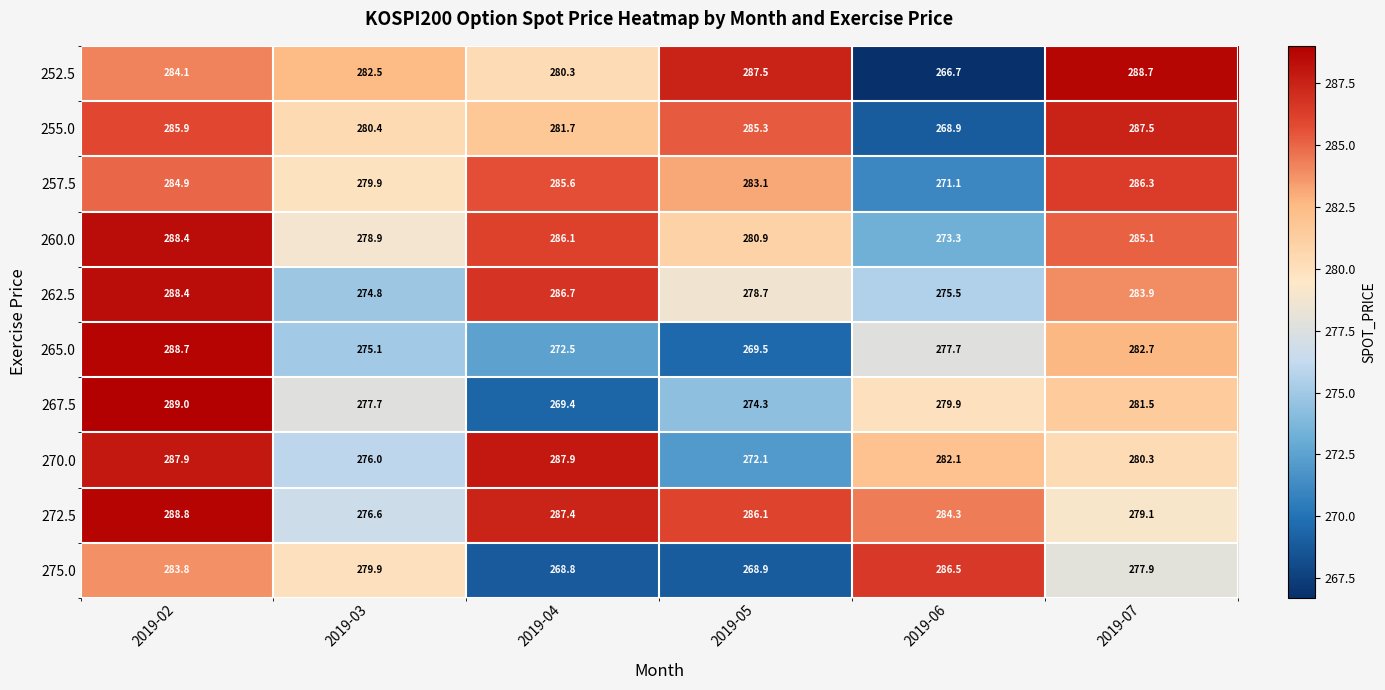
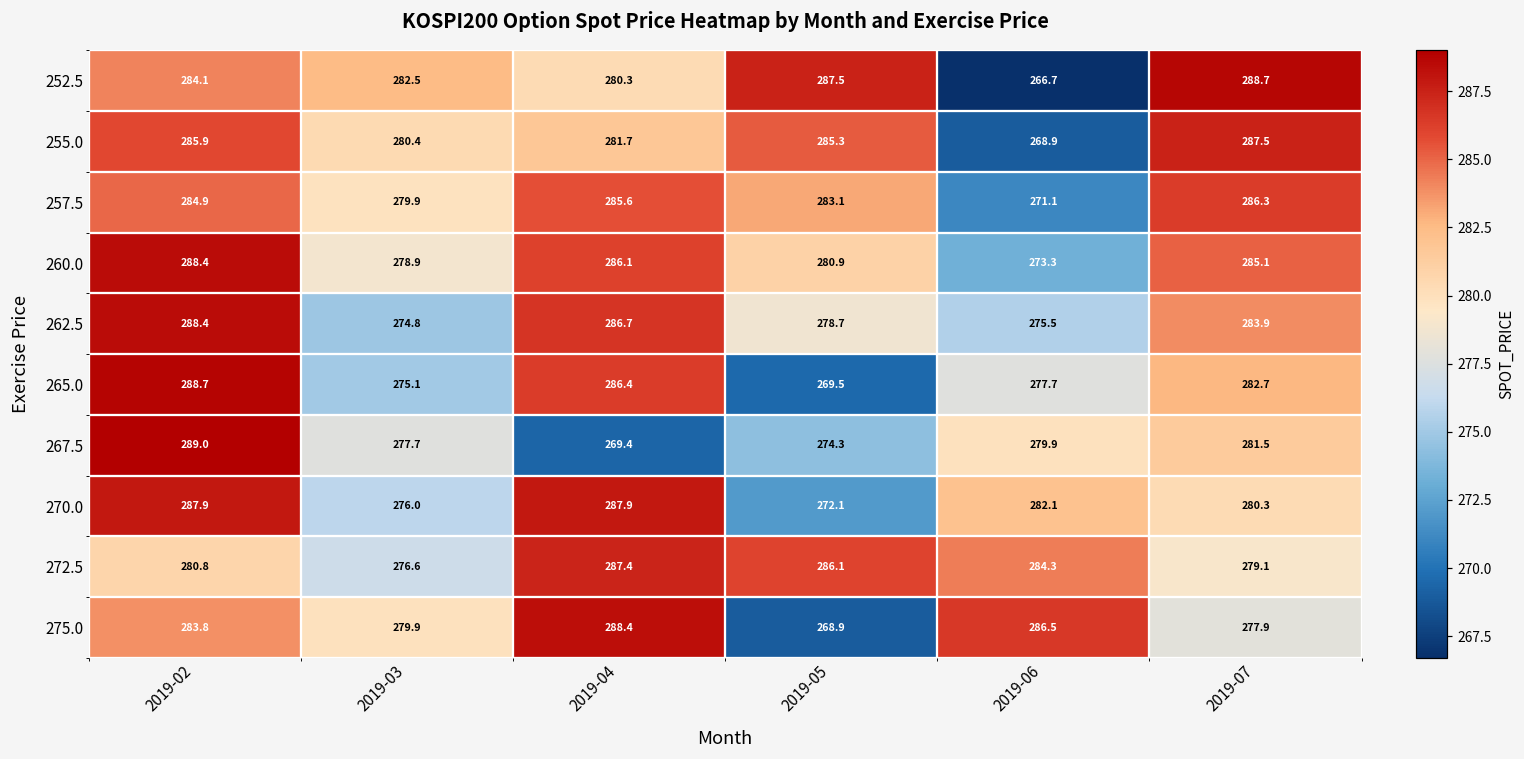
  {
    "252.5": {
      "2019-02": 284.1,
      "2019-03": 282.5,
      "2019-04": 280.3,
      "2019-05": 287.5,
      "2019-06": 266.7,
      "2019-07": 288.7
    },
    "255.0": {
      "2019-02": 285.9,
      "2019-03": 280.4,
      "2019-04": 281.7,
      "2019-05": 285.3,
      "2019-06": 268.9,
      "2019-07": 287.5
    },
    "257.5": {
      "2019-02": 284.9,
      "2019-03": 279.9,
      "2019-04": 285.6,
      "2019-05": 283.1,
      "2019-06": 271.1,
      "2019-07": 286.3
    },
    "260.0": {
      "2019-02": 288.4,
      "2019-03": 278.9,
      "2019-04": 286.1,
      "2019-05": 280.9,
      "2019-06": 273.3,
      "2019-07": 285.1
    },
    "262.5": {
      "2019-02": 288.4,
      "2019-03": 274.8,
      "2019-04": 286.7,
      "2019-05": 278.7,
      "2019-06": 275.5,
      "2019-07": 283.9
    },
    "265.0": {
      "2019-02": 288.7,
      "2019-03": 275.1,
-     "2019-04": 272.5,
+     "2019-04": 286.4,
      "2019-05": 269.5,
      "2019-06": 277.7,
      "2019-07": 282.7
    },
    "267.5": {
      "2019-02": 289.0,
      "2019-03": 277.7,
      "2019-04": 269.4,
      "2019-05": 274.3,
      "2019-06": 279.9,
      "2019-07": 281.5
    },
    "270.0": {
      "2019-02": 287.9,
      "2019-03": 276.0,
      "2019-04": 287.9,
      "2019-05": 272.1,
      "2019-06": 282.1,
      "2019-07": 280.3
    },
    "272.5": {
-     "2019-02": 288.8,
+     "2019-02": 280.8,
      "2019-03": 276.6,
      "2019-04": 287.4,
      "2019-05": 286.1,
      "2019-06": 284.3,
      "2019-07": 279.1
    },
    "275.0": {
      "2019-02": 283.8,
      "2019-03": 279.9,
-     "2019-04": 268.8,
+     "2019-04": 288.4,
      "2019-05": 268.9,
      "2019-06": 286.5,
      "2019-07": 277.9
    }
  }
